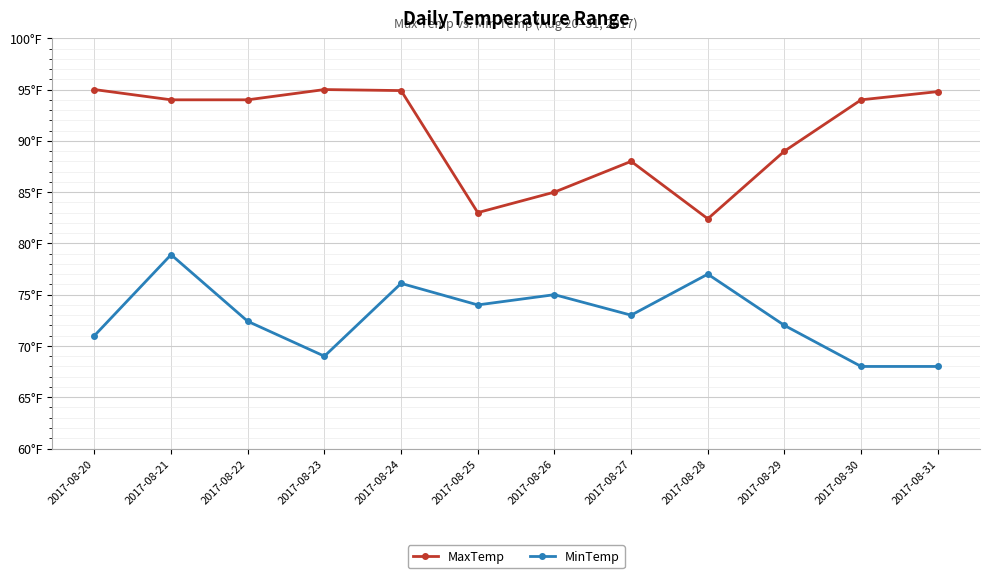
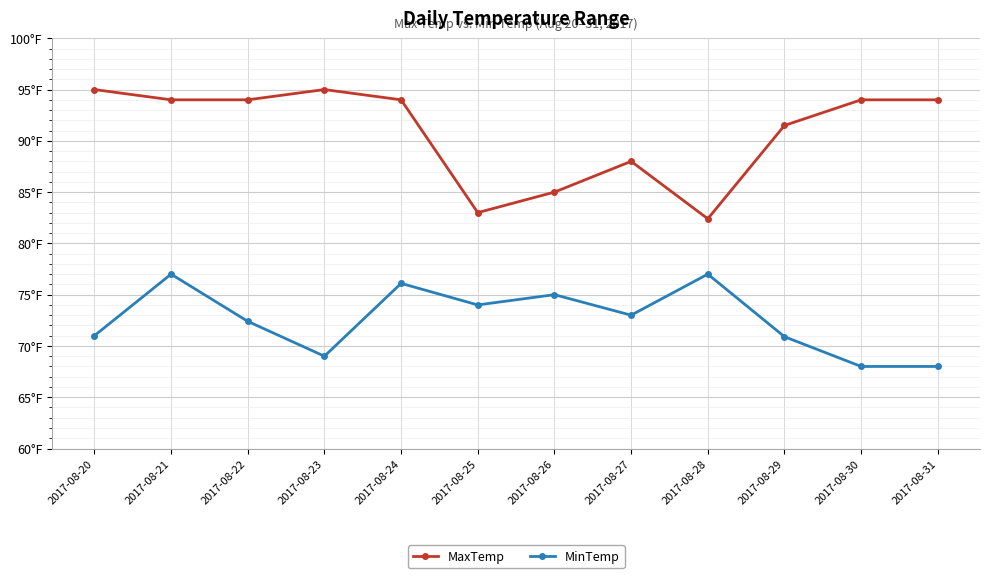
  {
    "MaxTemp": {
      "2017-08-20": "95.0°F",
      "2017-08-21": "94.0°F",
      "2017-08-22": "94.0°F",
      "2017-08-23": "95.0°F",
-     "2017-08-24": "94.9°F",
+     "2017-08-24": "94.0°F",
      "2017-08-25": "83.0°F",
      "2017-08-26": "85.0°F",
      "2017-08-27": "88.0°F",
      "2017-08-28": "82.4°F",
-     "2017-08-29": "89.0°F",
+     "2017-08-29": "91.5°F",
      "2017-08-30": "94.0°F",
-     "2017-08-31": "94.8°F"
+     "2017-08-31": "94.0°F"
    },
    "MinTemp": {
      "2017-08-20": "71.0°F",
-     "2017-08-21": "78.9°F",
+     "2017-08-21": "77.0°F",
      "2017-08-22": "72.4°F",
      "2017-08-23": "69.0°F",
      "2017-08-24": "76.1°F",
      "2017-08-25": "74.0°F",
      "2017-08-26": "75.0°F",
      "2017-08-27": "73.0°F",
      "2017-08-28": "77.0°F",
-     "2017-08-29": "72.0°F",
+     "2017-08-29": "70.9°F",
      "2017-08-30": "68.0°F",
      "2017-08-31": "68.0°F"
    }
  }
